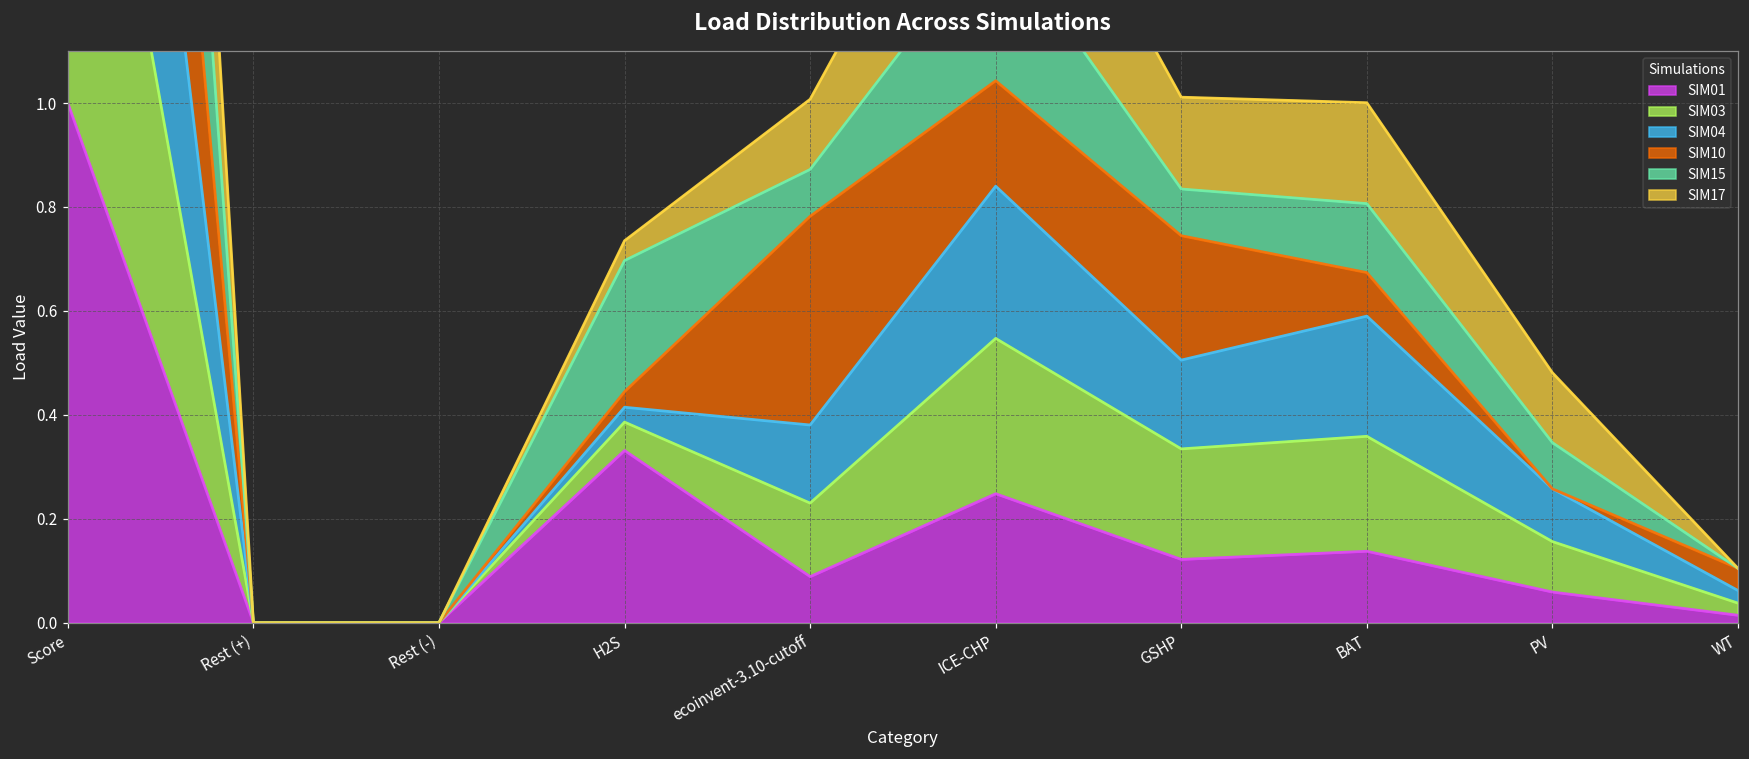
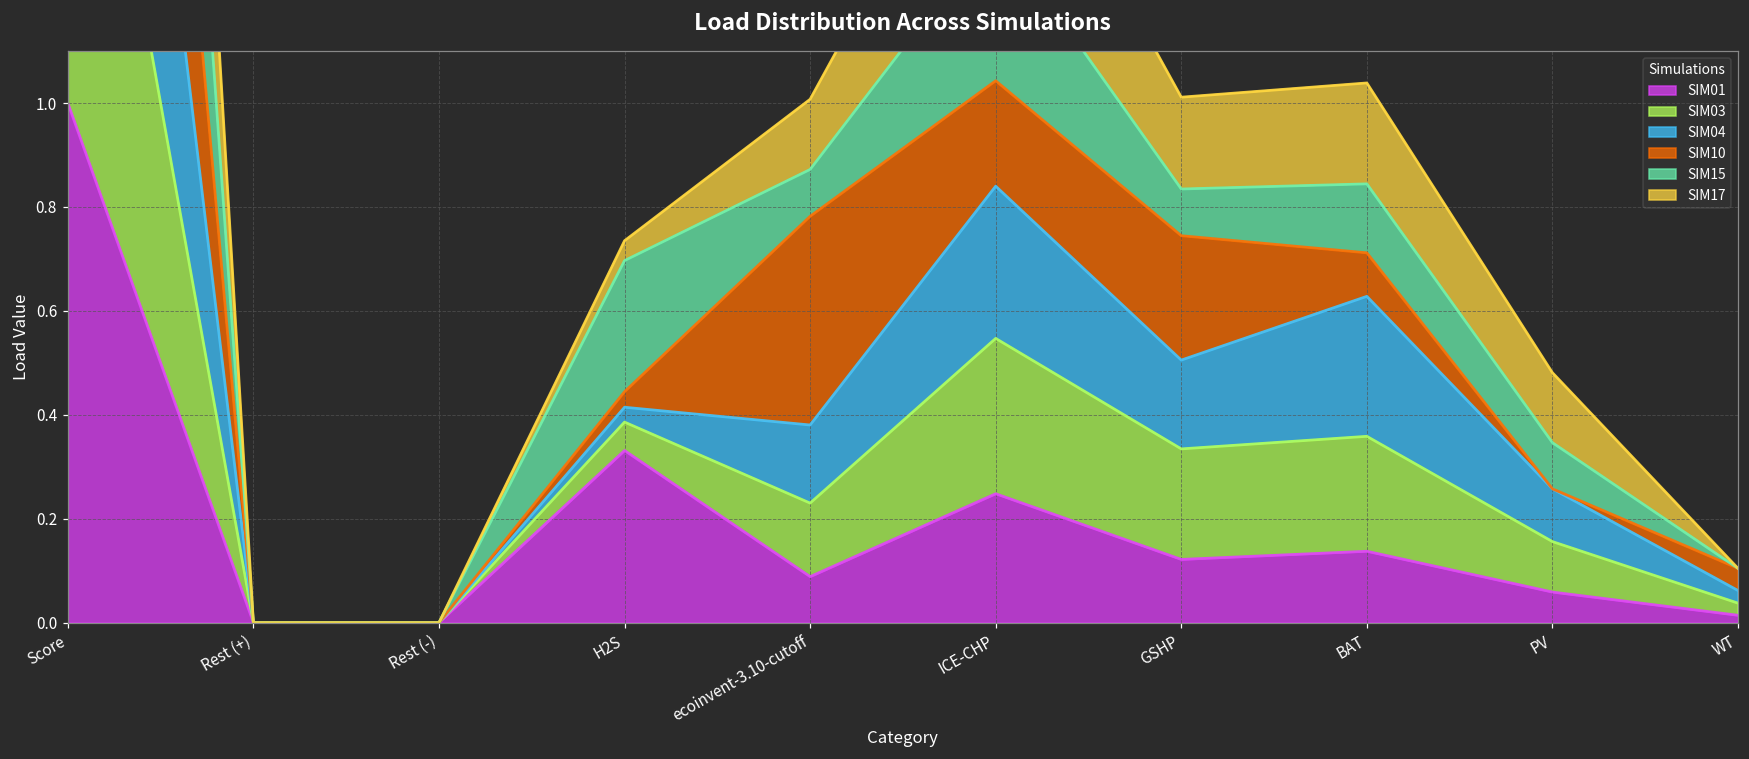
  {
    "SIM01": {
      "Score": 1.00,
      "H2S": 0.33,
      "ecoinvent-3.10-cutoff": 0.09,
      "ICE-CHP": 0.25,
      "GSHP": 0.12,
      "BAT": 0.14,
      "PV": 0.06,
      "WT": 0.01
    },
    "SIM03": {
      "H2S": 0.05,
      "ecoinvent-3.10-cutoff": 0.14,
      "ICE-CHP": 0.30,
      "GSHP": 0.21,
      "BAT": 0.22,
      "PV": 0.10,
      "WT": 0.02
    },
    "SIM04": {
      "H2S": 0.03,
      "ecoinvent-3.10-cutoff": 0.15,
      "ICE-CHP": 0.29,
      "GSHP": 0.17,
-     "BAT": 0.23,
+     "BAT": 0.27,
      "WT": 0.02
    },
    "SIM10": {
      "H2S": 0.03,
      "ecoinvent-3.10-cutoff": 0.40,
      "ICE-CHP": 0.20,
      "GSHP": 0.24,
      "BAT": 0.08
    },
    "SIM15": {
      "H2S": 0.25,
      "ecoinvent-3.10-cutoff": 0.09,
      "GSHP": 0.09,
      "BAT": 0.13,
      "PV": 0.09
    },
    "SIM17": {
      "H2S": 0.04,
      "ecoinvent-3.10-cutoff": 0.14,
      "GSHP": 0.18,
      "BAT": 0.19,
      "PV": 0.13
    }
  }
